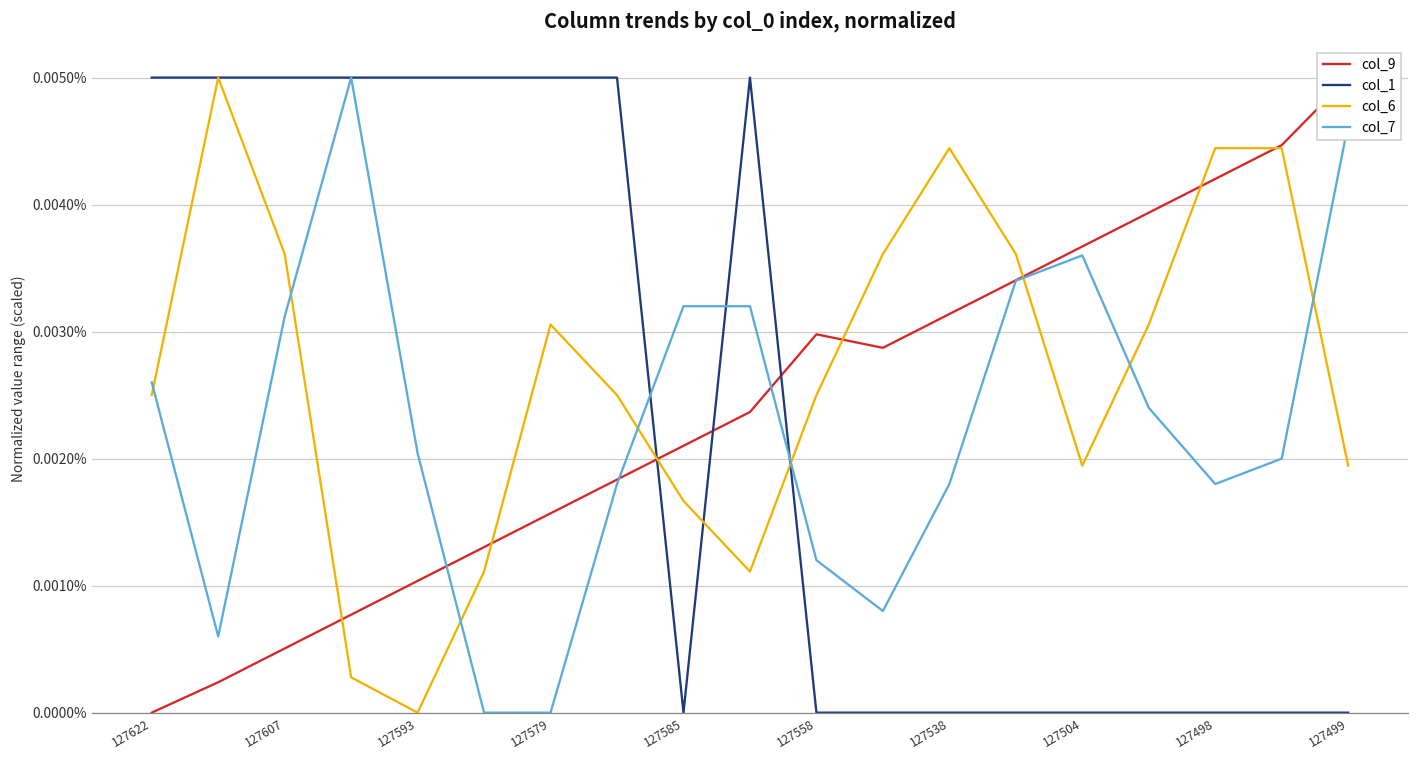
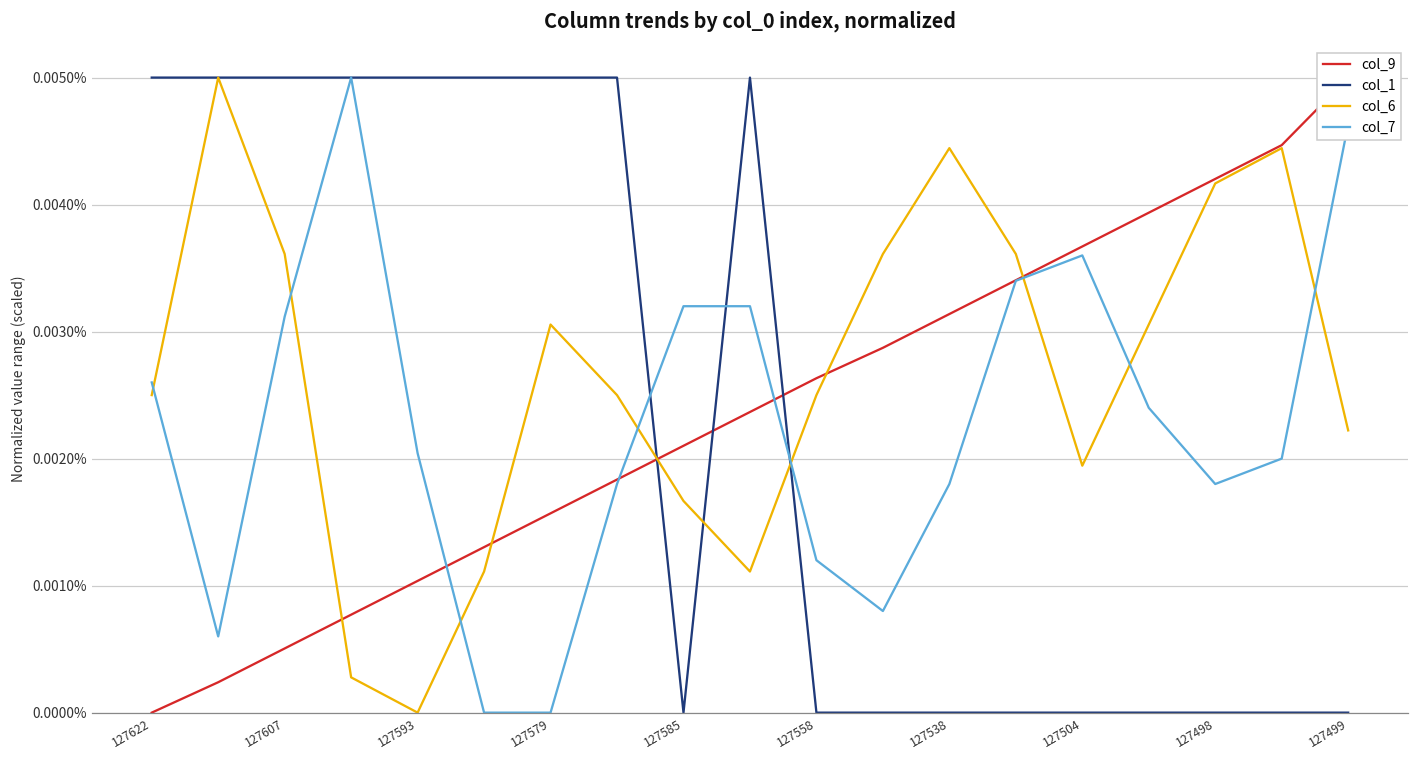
  {
    "col_9": {
      "127622": "0.00000%",
      "127607": "0.00051%",
      "127593": "0.00104%",
      "127579": "0.00157%",
      "127585": "0.00210%",
-     "127558": "0.00298%",
+     "127558": "0.00263%",
      "127538": "0.00314%",
      "127504": "0.00367%",
      "127498": "0.00420%"
    },
    "col_1": {
      "127622": "0.00500%",
      "127607": "0.00500%",
      "127593": "0.00500%",
      "127579": "0.00500%",
      "127585": "0.00000%",
      "127558": "0.00000%",
      "127538": "0.00000%",
      "127504": "0.00000%",
      "127498": "0.00000%",
      "127499": "0.00000%"
    },
    "col_6": {
      "127622": "0.00250%",
      "127607": "0.00361%",
      "127593": "0.00000%",
      "127579": "0.00306%",
      "127585": "0.00167%",
      "127558": "0.00250%",
      "127538": "0.00444%",
      "127504": "0.00194%",
-     "127498": "0.00444%",
-     "127499": "0.00194%"
+     "127498": "0.00417%",
+     "127499": "0.00222%"
    },
    "col_7": {
      "127622": "0.00260%",
      "127607": "0.00312%",
      "127593": "0.00204%",
      "127579": "0.00000%",
      "127585": "0.00320%",
      "127558": "0.00120%",
      "127538": "0.00180%",
      "127504": "0.00360%",
      "127498": "0.00180%"
    }
  }
